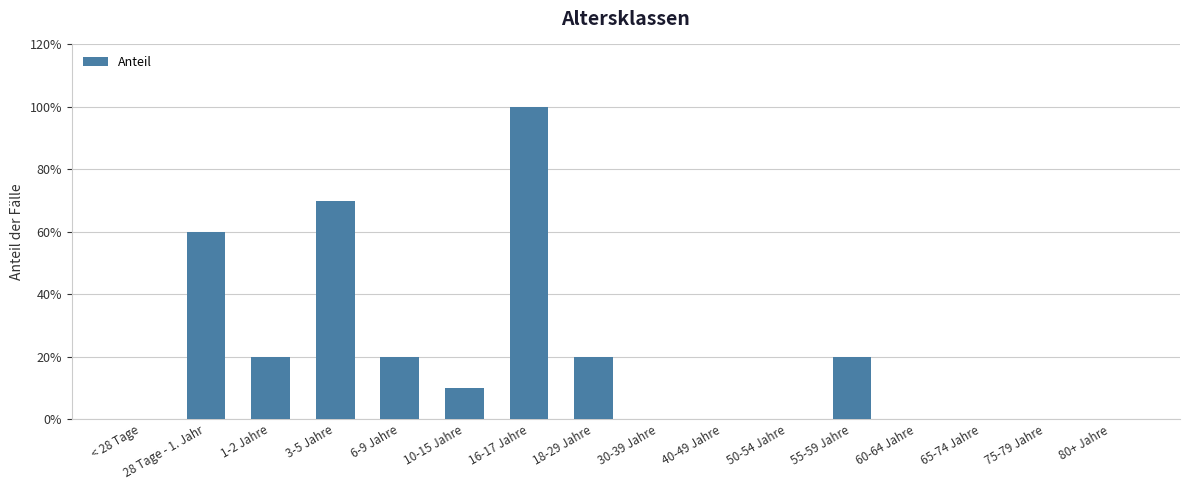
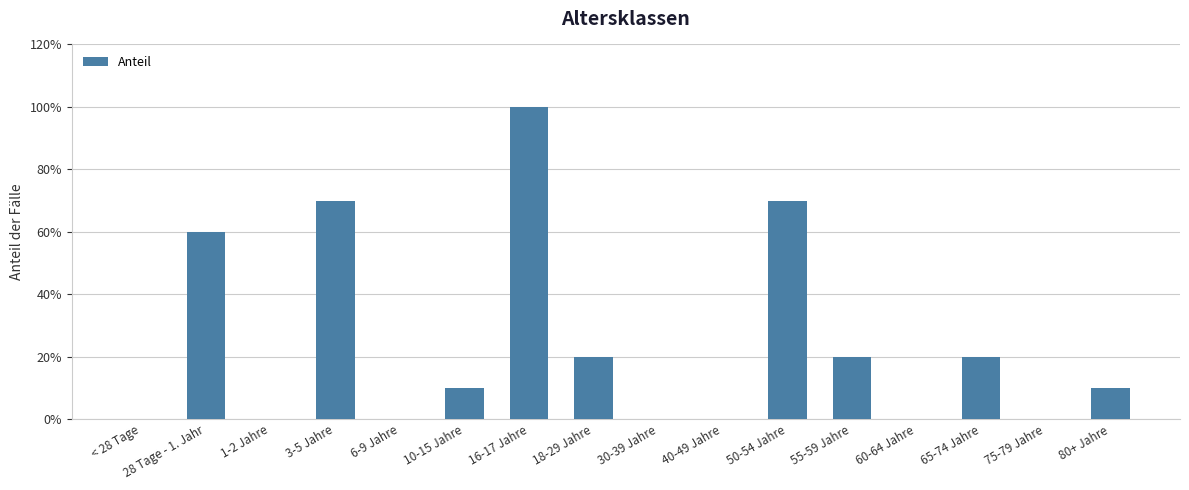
  {
    "< 28 Tage": "0%",
    "28 Tage - 1. Jahr": "60%",
-   "1-2 Jahre": "20%",
+   "1-2 Jahre": "0%",
    "3-5 Jahre": "70%",
-   "6-9 Jahre": "20%",
+   "6-9 Jahre": "0%",
    "10-15 Jahre": "10%",
    "16-17 Jahre": "100%",
    "18-29 Jahre": "20%",
    "30-39 Jahre": "0%",
    "40-49 Jahre": "0%",
-   "50-54 Jahre": "0%",
+   "50-54 Jahre": "70%",
    "55-59 Jahre": "20%",
    "60-64 Jahre": "0%",
-   "65-74 Jahre": "0%",
+   "65-74 Jahre": "20%",
    "75-79 Jahre": "0%",
-   "80+ Jahre": "0%"
+   "80+ Jahre": "10%"
  }
